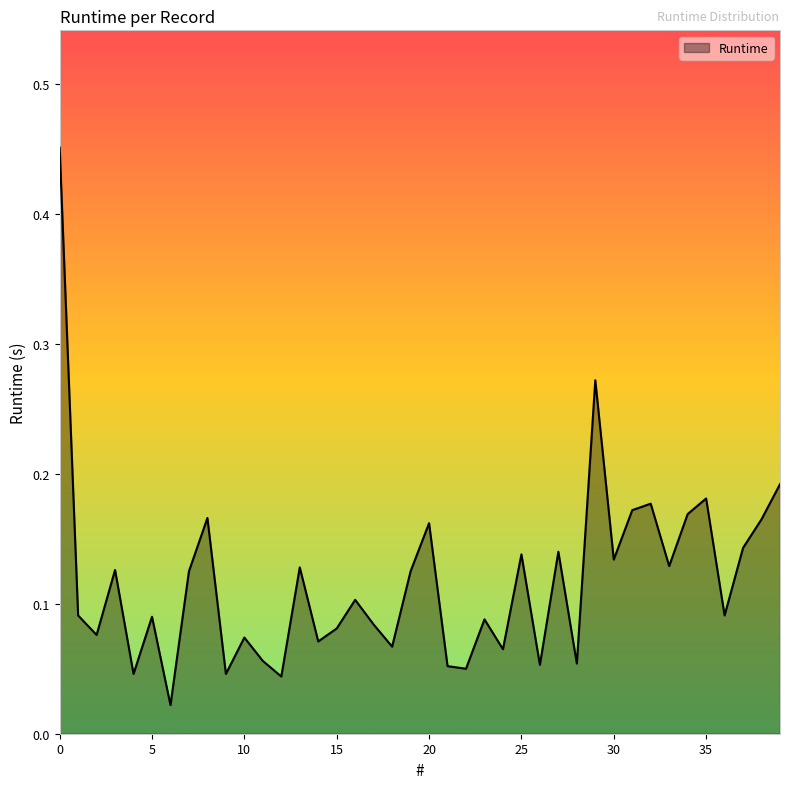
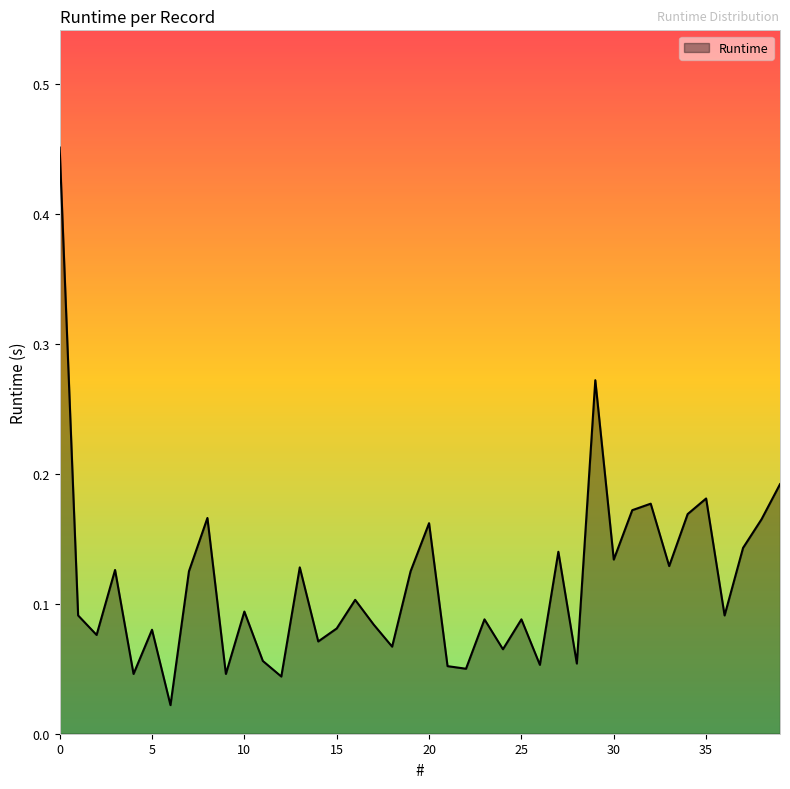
  {
    "0": 0.451,
-   "5": 0.09,
-   "10": 0.074,
+   "5": 0.08,
+   "10": 0.094,
    "15": 0.081,
    "20": 0.162,
-   "25": 0.138,
+   "25": 0.088,
    "30": 0.134,
    "35": 0.181
  }
